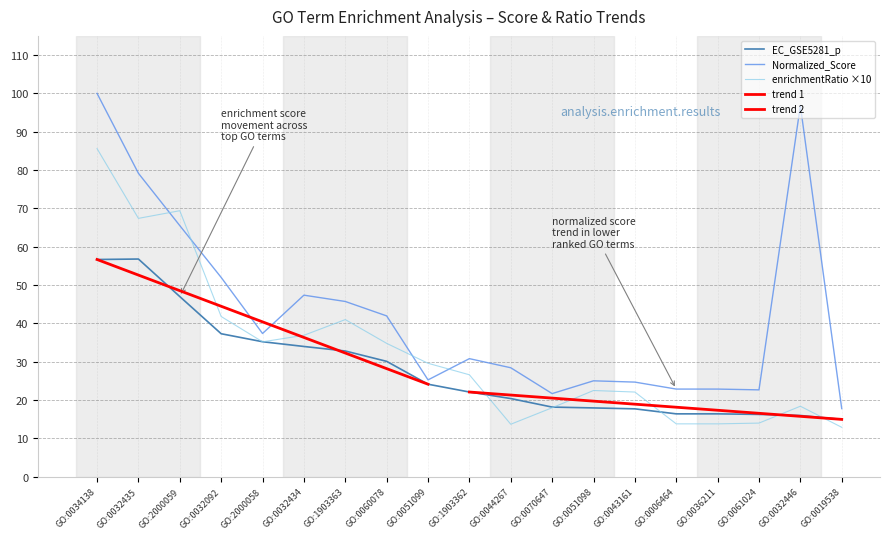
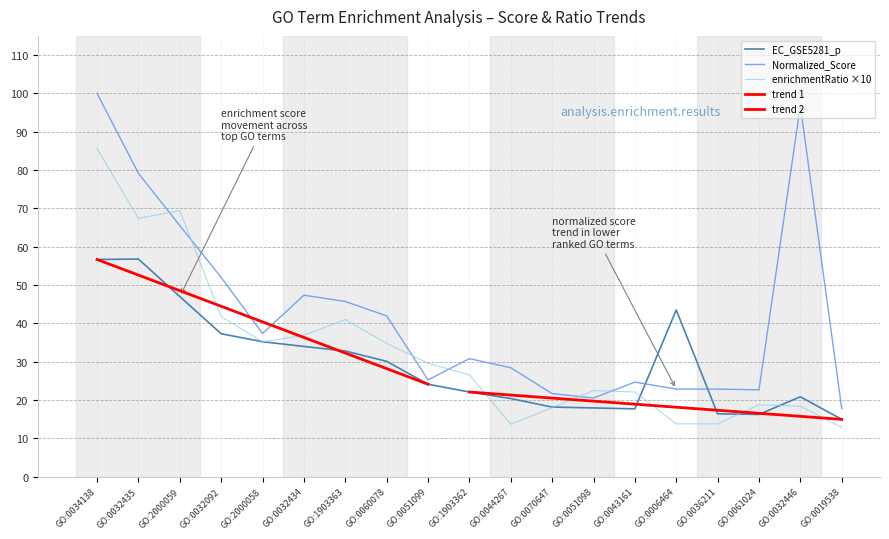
  {
    "EC_GSE5281_p": {
      "GO:0032435": 57,
      "GO:2000059": 47,
      "GO:0032092": 37,
      "GO:0032434": 34,
      "GO:1903363": 33,
      "GO:0060078": 30,
      "GO:0044267": 20,
      "GO:0051098": 18,
      "GO:0043161": 18,
-     "GO:0006464": 16,
+     "GO:0006464": 44,
      "GO:0036211": 16,
      "GO:0061024": 16,
-     "GO:0032446": 16
+     "GO:0032446": 21
    },
    "Normalized_Score": {
      "GO:0034138": 100,
      "GO:0032435": 79,
      "GO:2000059": 66,
      "GO:0032092": 52,
      "GO:2000058": 37,
      "GO:0032434": 47,
      "GO:1903363": 46,
      "GO:0060078": 42,
      "GO:0051099": 25,
      "GO:1903362": 31,
      "GO:0044267": 28,
      "GO:0070647": 22,
-     "GO:0051098": 25,
+     "GO:0051098": 21,
      "GO:0043161": 25,
      "GO:0006464": 23,
      "GO:0036211": 23,
      "GO:0061024": 23,
      "GO:0019538": 18
    },
    "enrichmentRatio ×10": {
      "GO:0034138": 86,
      "GO:0032435": 67,
      "GO:2000059": 69,
      "GO:0032092": 42,
      "GO:0032434": 37,
      "GO:1903363": 41,
      "GO:0060078": 35,
      "GO:0051099": 30,
      "GO:1903362": 27,
      "GO:0044267": 14,
      "GO:0051098": 23,
      "GO:0043161": 22,
      "GO:0006464": 14,
      "GO:0036211": 14,
-     "GO:0061024": 14,
+     "GO:0061024": 19,
      "GO:0032446": 18,
      "GO:0019538": 13
    }
  }
